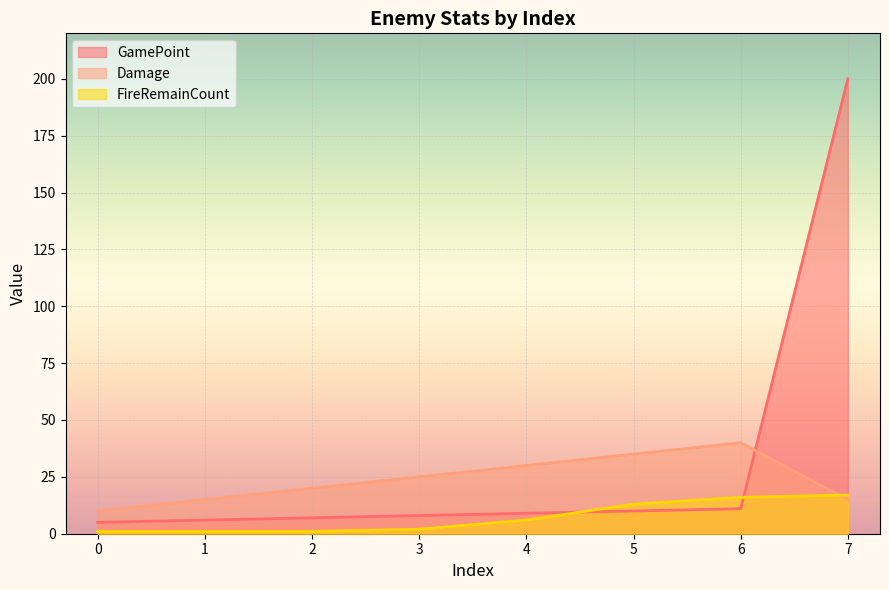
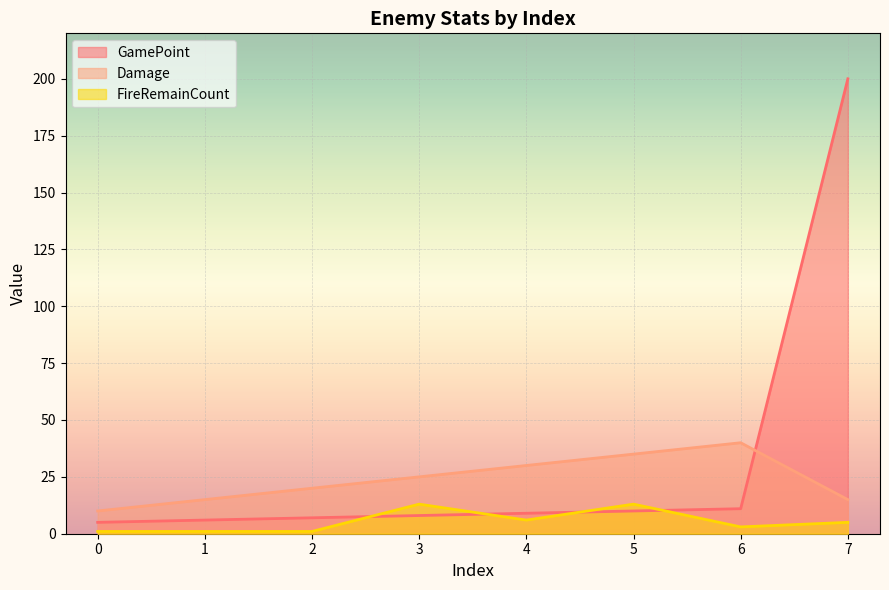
  {
    "FireRemainCount": {
      "0": 1,
      "1": 1,
      "2": 1,
-     "3": 2,
+     "3": 13,
      "4": 6,
      "5": 13,
-     "6": 16,
-     "7": 17
+     "6": 3,
+     "7": 5
    }
  }
